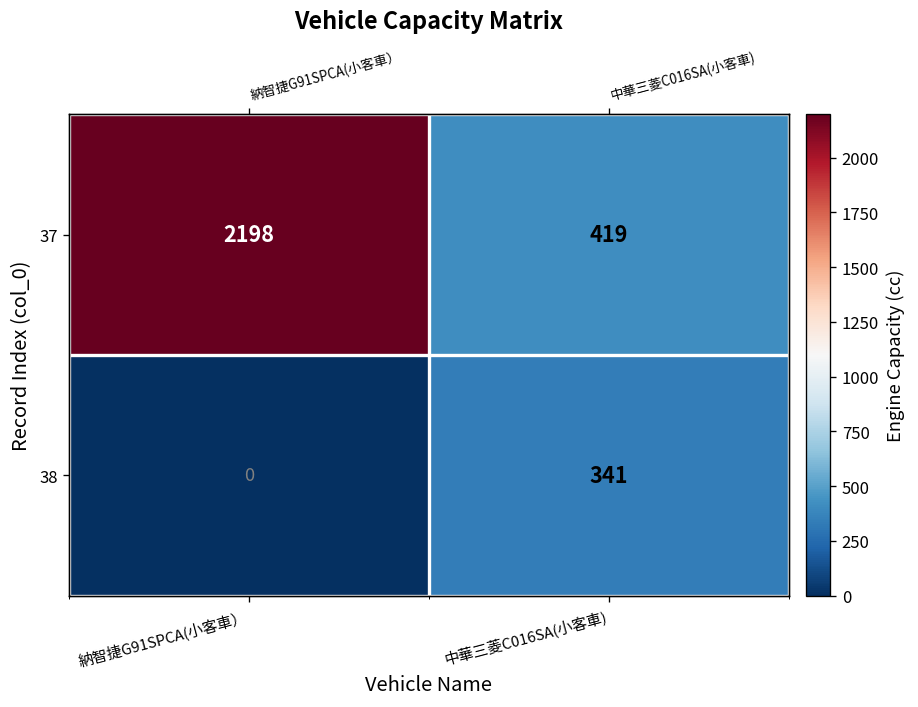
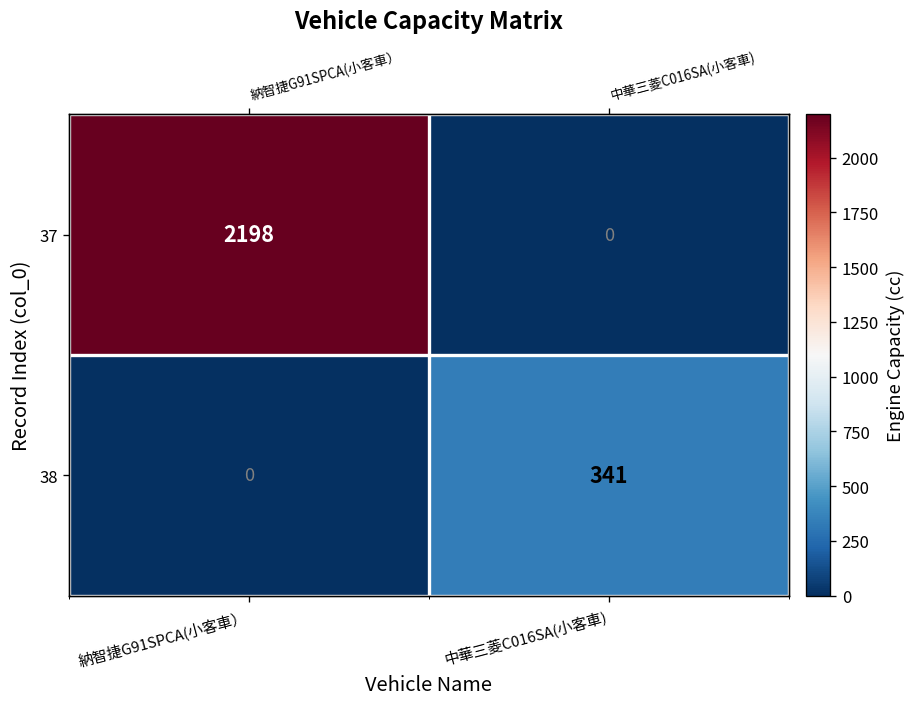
  {
    "37": {
      "納智捷G91SPCA(小客車）": 2198,
-     "中華三菱C016SA(小客車)": 419
+     "中華三菱C016SA(小客車)": 0
    },
    "38": {
      "納智捷G91SPCA(小客車）": 0,
      "中華三菱C016SA(小客車)": 341
    }
  }
